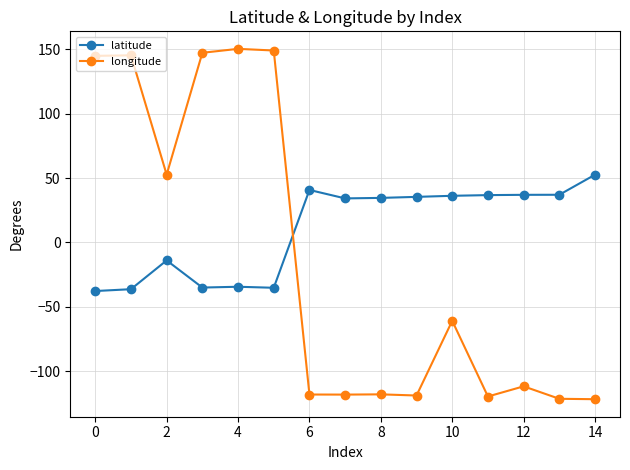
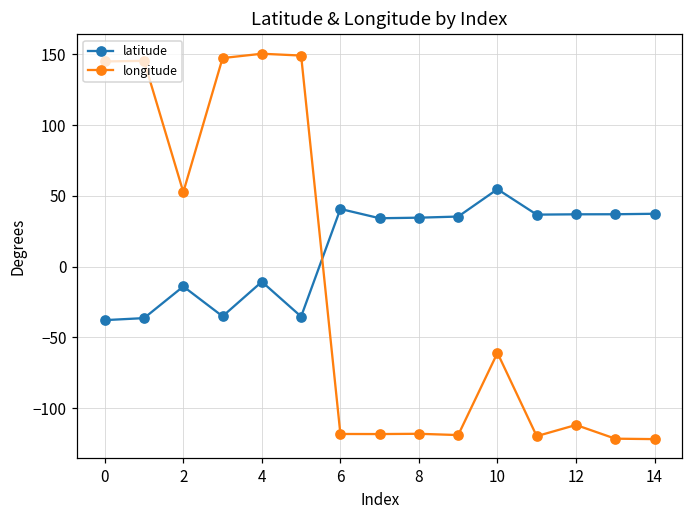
  {
    "latitude": {
      "0": -38,
      "2": -14,
-     "4": -34,
+     "4": -11,
      "6": 41,
      "8": 35,
-     "10": 36,
+     "10": 55,
      "12": 37,
-     "14": 53
+     "14": 37
    },
    "longitude": {
      "2": 53,
      "4": 150,
      "6": -118,
      "8": -118,
      "10": -61,
      "12": -112,
      "14": -122
    }
  }
